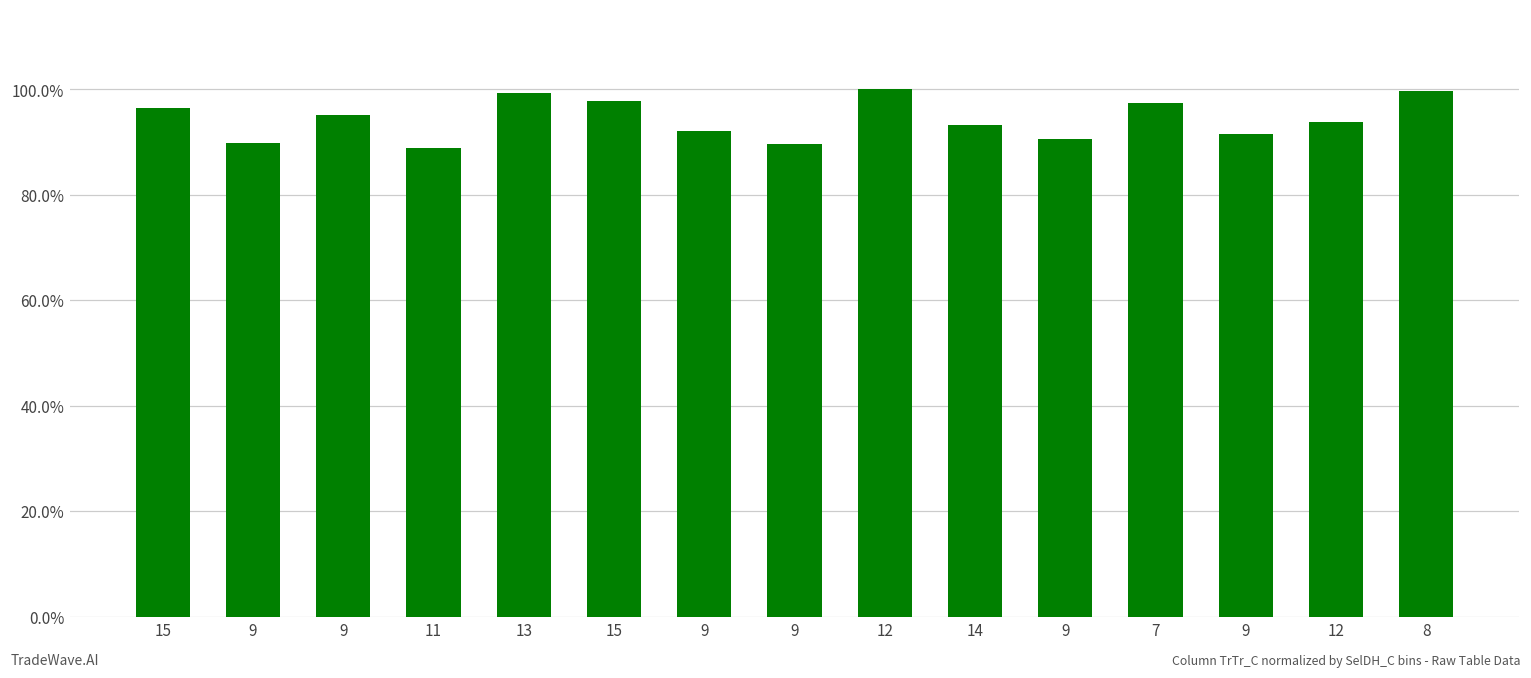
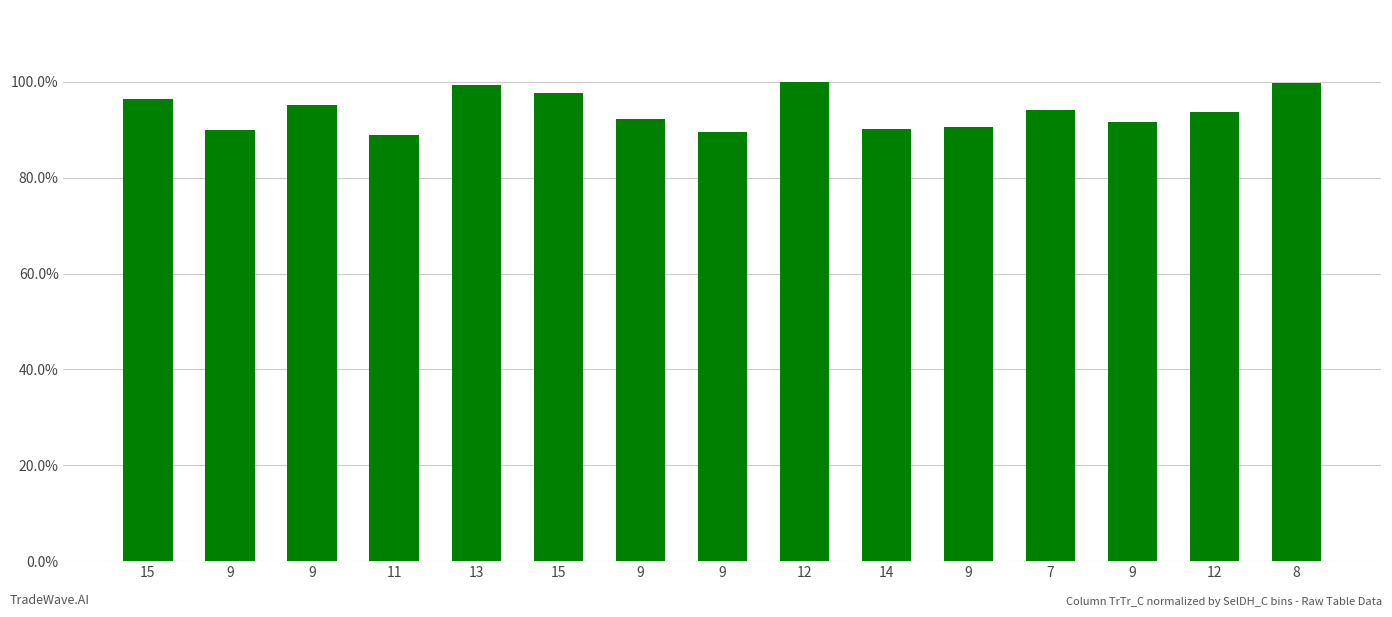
  {
    "11": "89%",
    "13": "99%",
-   "14": "93%",
-   "7": "97%",
+   "14": "90%",
+   "7": "94%",
    "8": "100%"
  }
